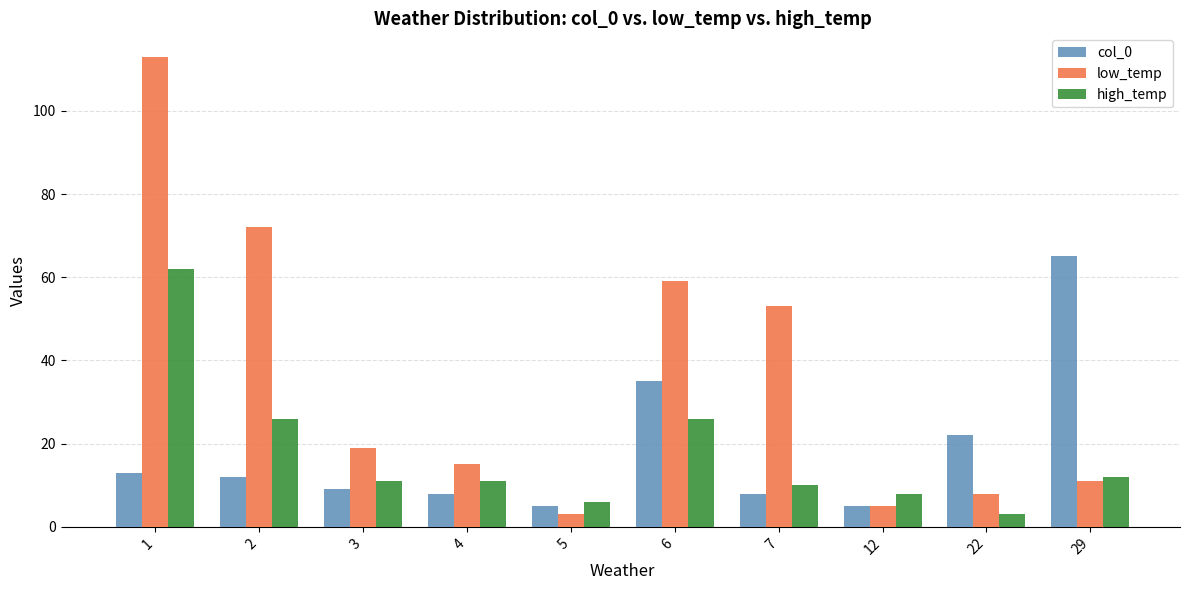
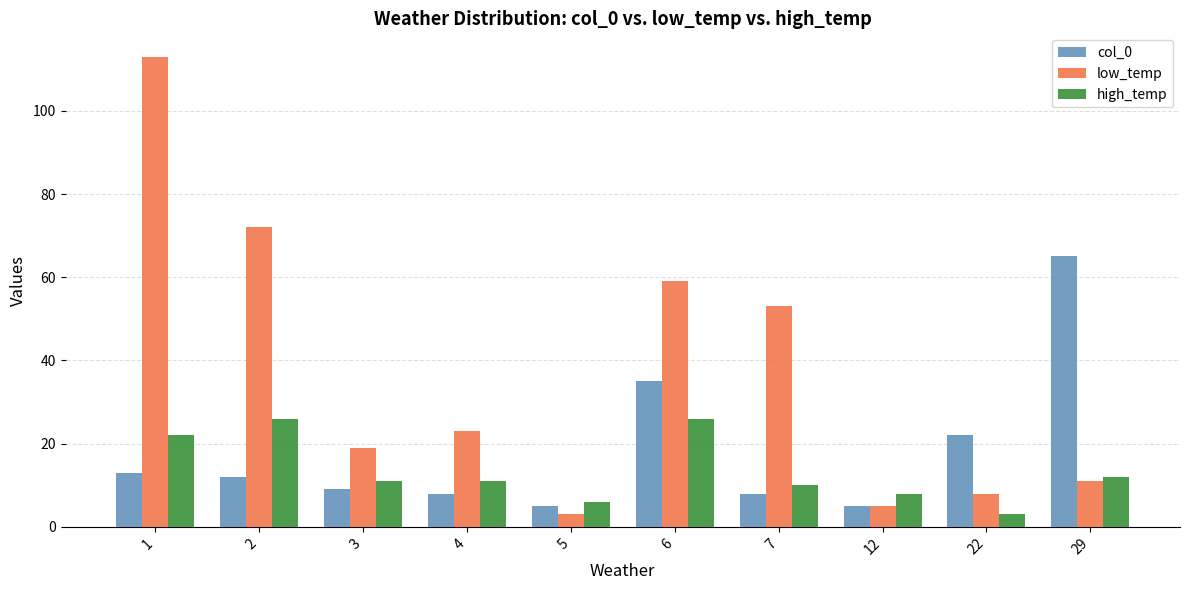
  {
    "col_0": {
      "1": 13,
      "2": 12,
      "3": 9,
      "4": 8,
      "5": 5,
      "6": 35,
      "7": 8,
      "12": 5,
      "22": 22,
      "29": 65
    },
    "low_temp": {
      "1": 113,
      "2": 72,
      "3": 19,
-     "4": 15,
+     "4": 23,
      "5": 3,
      "6": 59,
      "7": 53,
      "12": 5,
      "22": 8,
      "29": 11
    },
    "high_temp": {
-     "1": 62,
+     "1": 22,
      "2": 26,
      "3": 11,
      "4": 11,
      "5": 6,
      "6": 26,
      "7": 10,
      "12": 8,
      "22": 3,
      "29": 12
    }
  }
